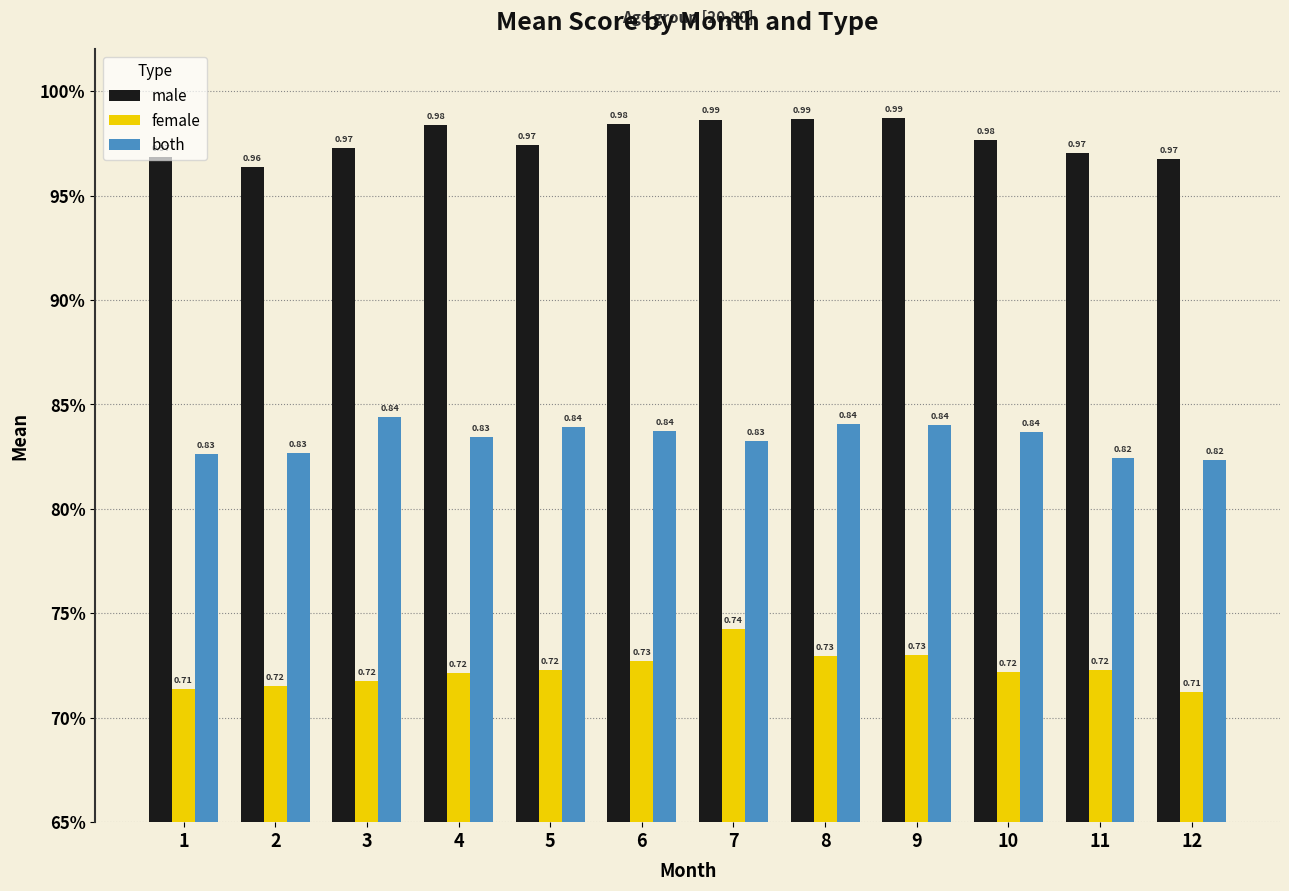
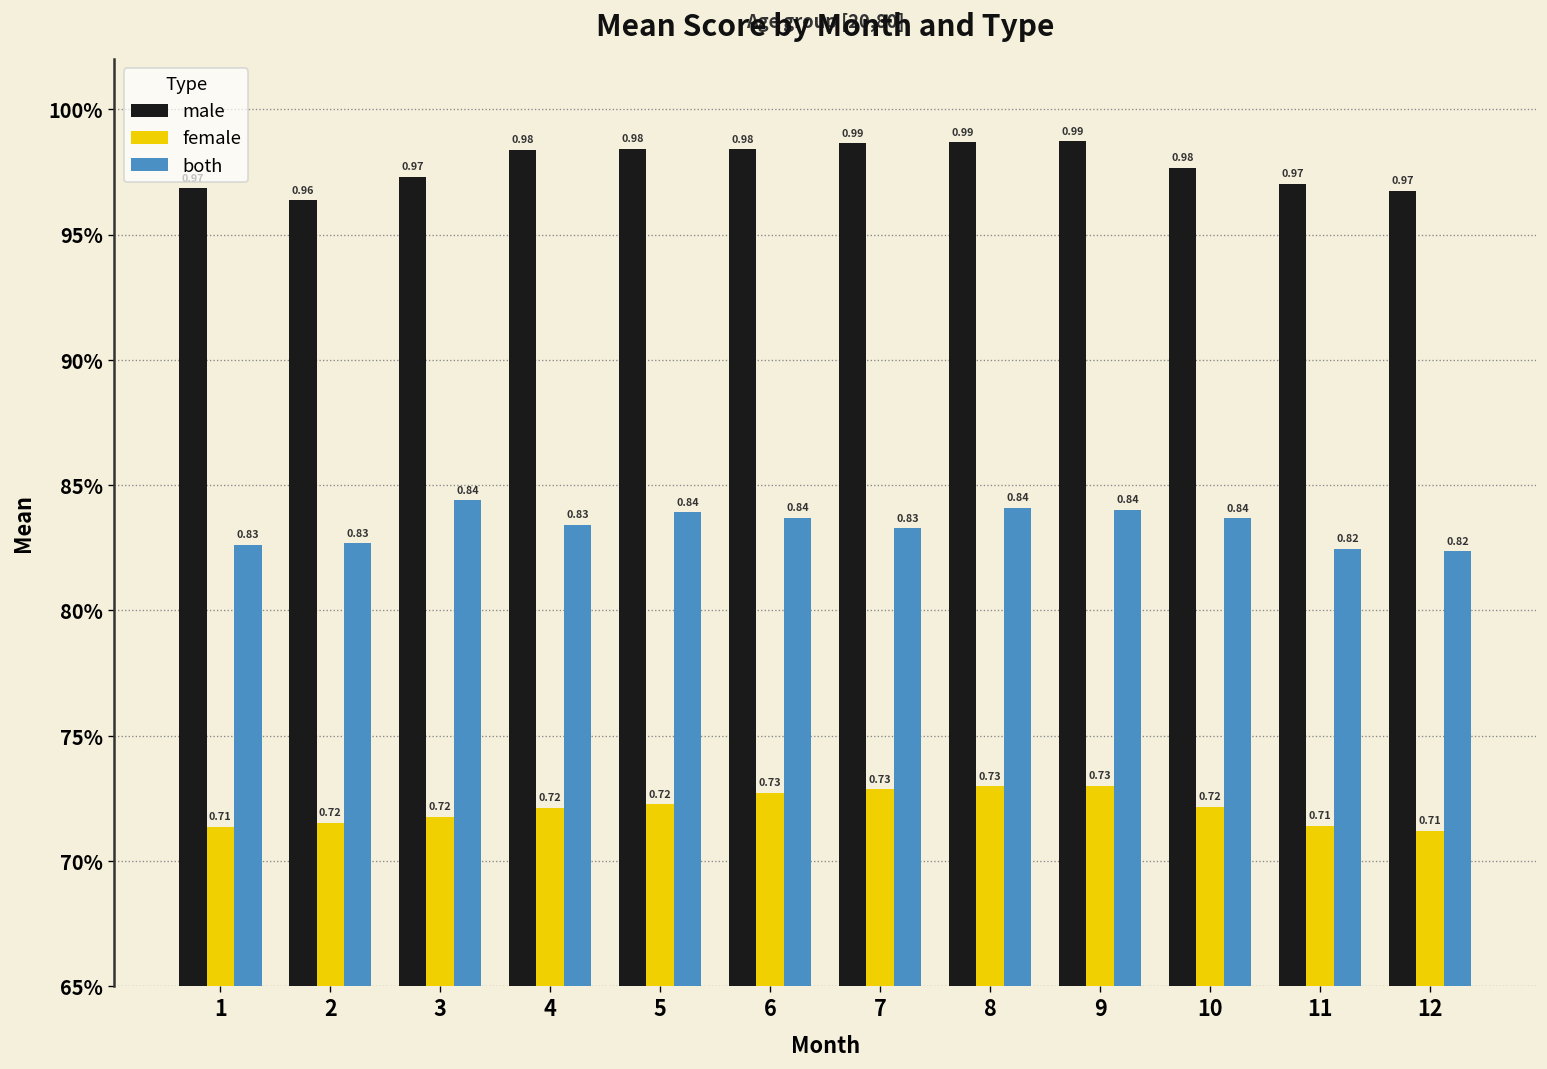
  {
    "male": {
      "2": 0.96,
      "3": 0.97,
      "4": 0.98,
-     "5": 0.97,
+     "5": 0.98,
      "6": 0.98,
      "7": 0.99,
      "8": 0.99,
      "9": 0.99,
      "10": 0.98,
      "11": 0.97,
      "12": 0.97
    },
    "female": {
      "1": 0.71,
      "2": 0.72,
      "3": 0.72,
      "4": 0.72,
      "5": 0.72,
      "6": 0.73,
-     "7": 0.74,
+     "7": 0.73,
      "8": 0.73,
      "9": 0.73,
      "10": 0.72,
-     "11": 0.72,
+     "11": 0.71,
      "12": 0.71
    },
    "both": {
      "1": 0.83,
      "2": 0.83,
      "3": 0.84,
      "4": 0.83,
      "5": 0.84,
      "6": 0.84,
      "7": 0.83,
      "8": 0.84,
      "9": 0.84,
      "10": 0.84,
      "11": 0.82,
      "12": 0.82
    }
  }
